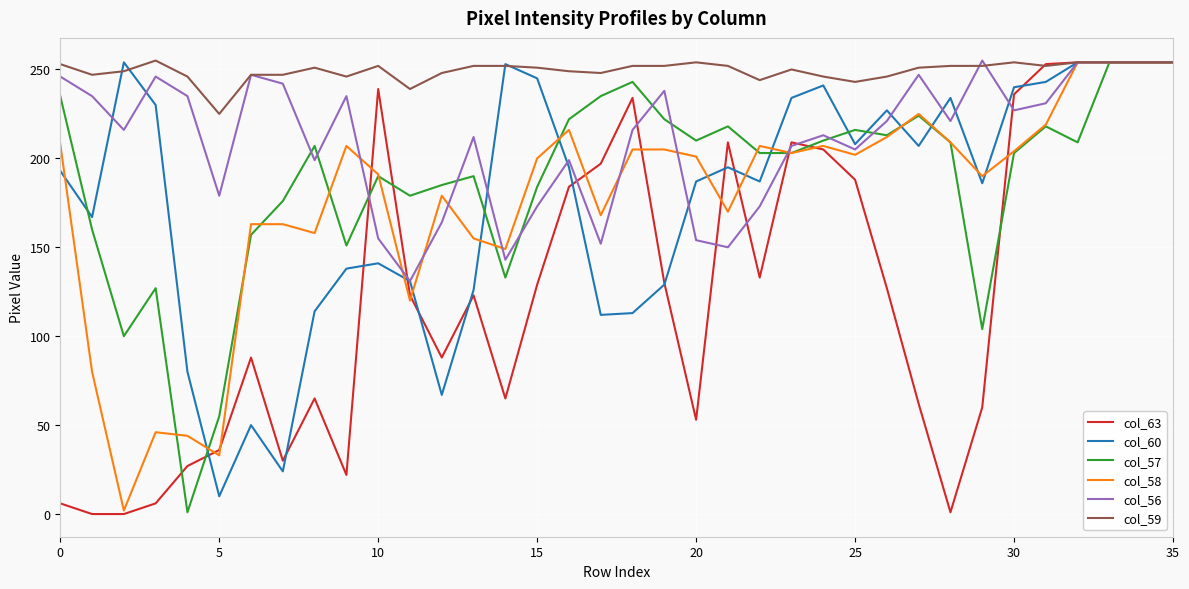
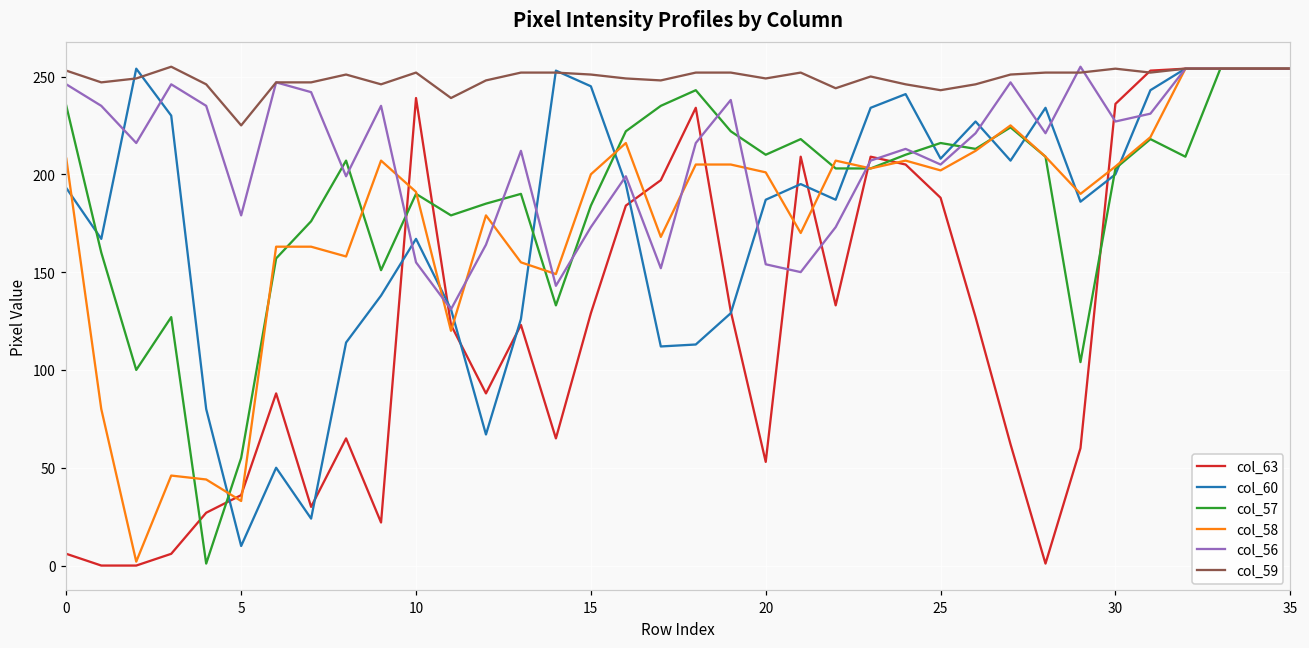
  {
    "col_63": {
      "0": 6,
      "5": 36,
      "10": 239,
      "15": 129,
      "20": 53,
      "25": 188,
      "30": 236
    },
    "col_60": {
      "0": 193,
      "5": 10,
-     "10": 141,
+     "10": 167,
      "15": 245,
      "20": 187,
      "25": 208,
-     "30": 240
+     "30": 200
    },
    "col_57": {
      "0": 235,
      "5": 55,
      "15": 184,
      "20": 210,
      "25": 216
    },
    "col_58": {
      "0": 208,
      "5": 33,
      "15": 200,
      "20": 201,
      "25": 202
    },
    "col_56": {
      "0": 246,
      "5": 179,
      "10": 155,
      "15": 173,
      "20": 154,
      "25": 205,
      "30": 227
    },
    "col_59": {
      "0": 253,
      "5": 225,
      "10": 252,
      "15": 251,
-     "20": 254,
+     "20": 249,
      "25": 243,
      "30": 254
    }
  }
